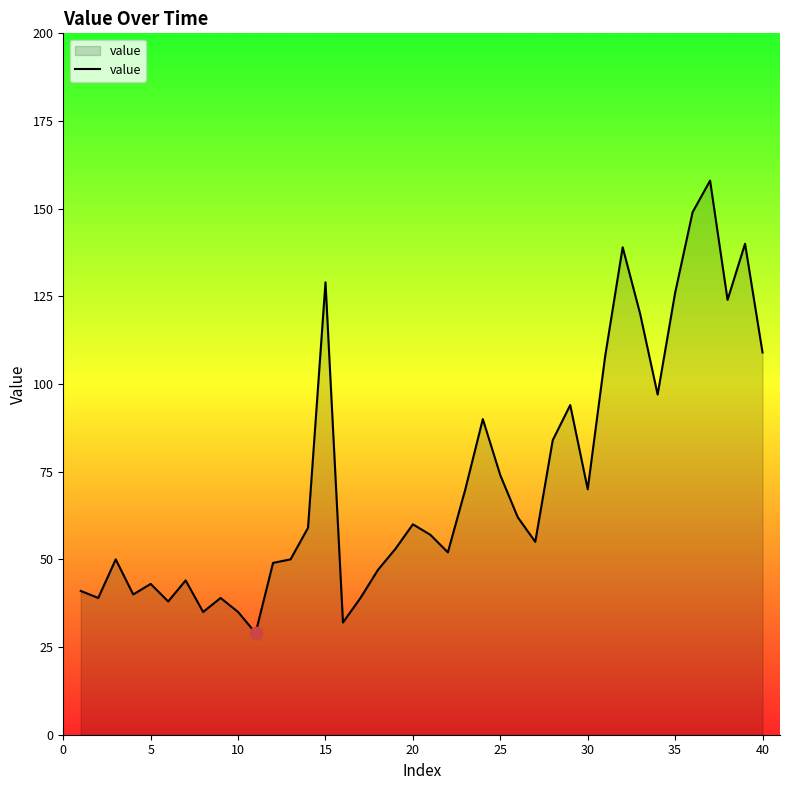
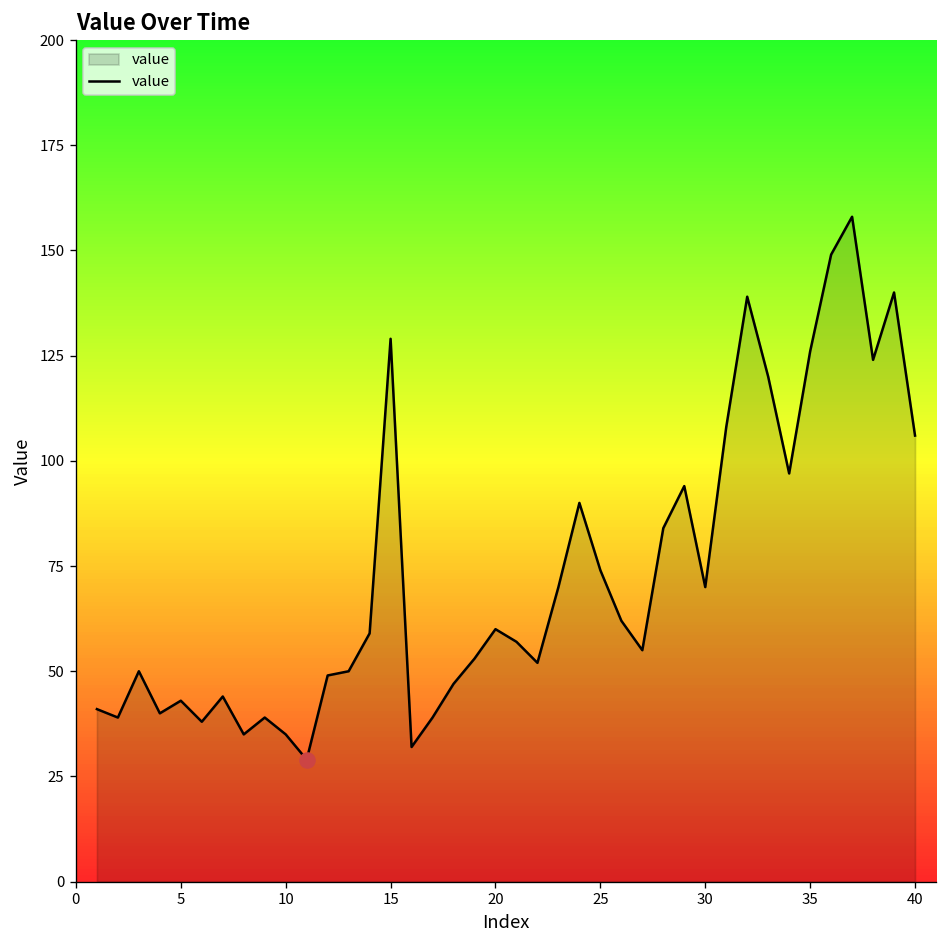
  {
    "value": {
      "5": 43,
      "10": 35,
      "15": 129,
      "20": 60,
      "25": 74,
      "30": 70,
      "35": 126,
-     "40": 109
+     "40": 106
    }
  }
